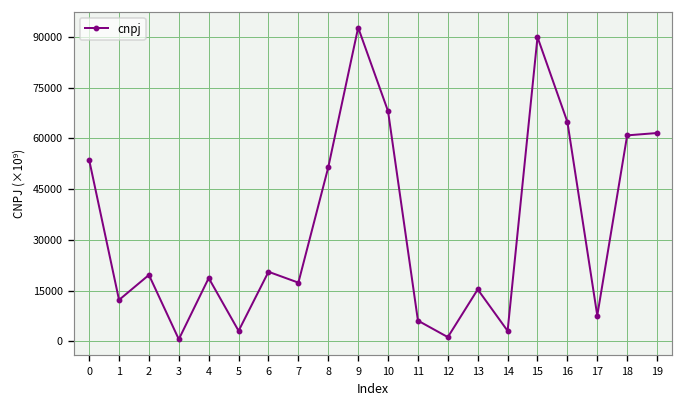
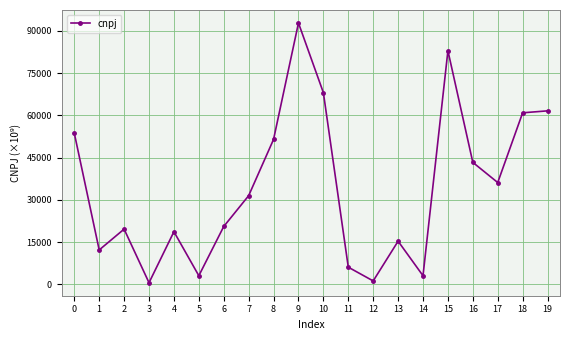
  {
    "0": 54000,
    "1": 12000,
    "2": 20000,
    "3": 1000,
    "4": 19000,
    "5": 3000,
    "6": 21000,
-   "7": 17000,
+   "7": 31000,
    "8": 51000,
    "9": 93000,
    "10": 68000,
    "11": 6000,
    "12": 1000,
    "13": 15000,
    "14": 3000,
-   "15": 90000,
-   "16": 65000,
-   "17": 8000,
+   "15": 83000,
+   "16": 43000,
+   "17": 36000,
    "18": 61000,
    "19": 62000
  }
